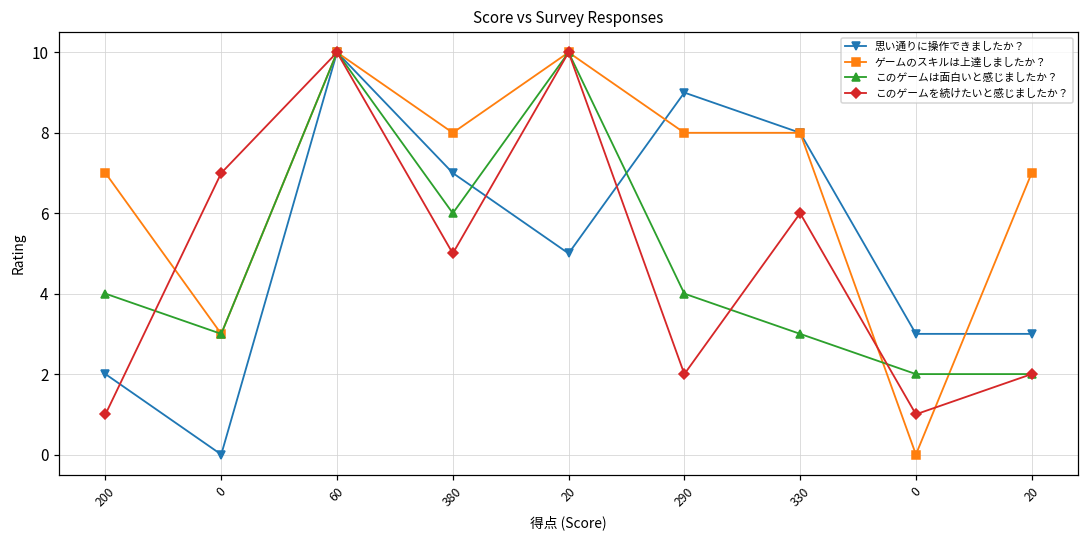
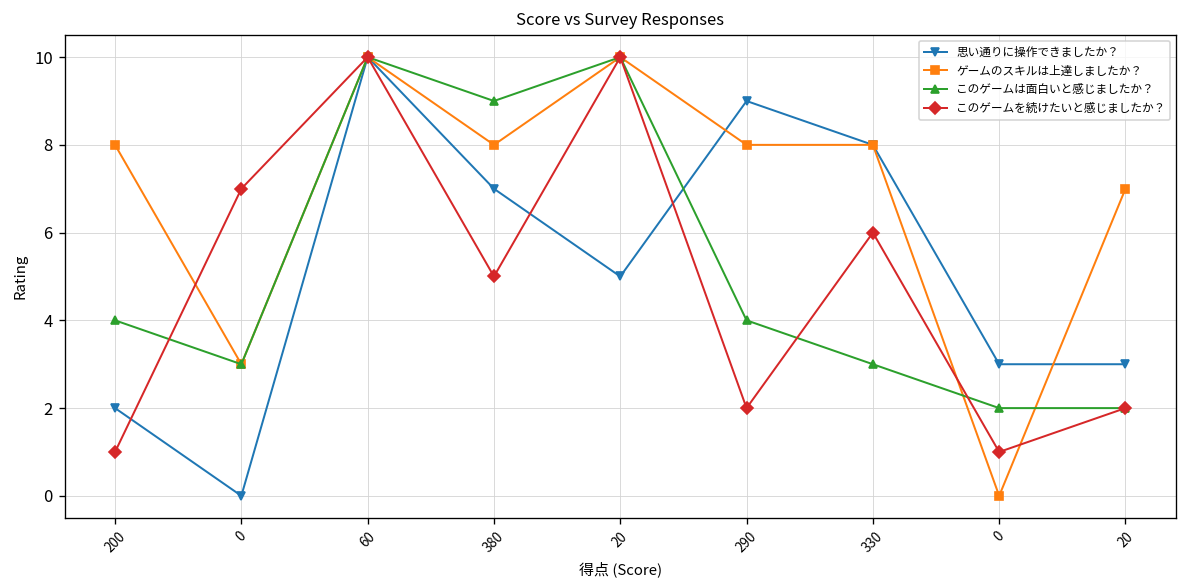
  {
    "思い通りに操作できましたか？": {
      "200": 2,
      "380": 7,
      "290": 9
    },
    "ゲームのスキルは上達しましたか？": {
-     "200": 7,
+     "200": 8,
      "380": 8,
      "290": 8
    },
    "このゲームは面白いと感じましたか？": {
      "200": 4,
-     "380": 6,
+     "380": 9,
      "290": 4,
      "330": 3
    },
    "このゲームを続けたいと感じましたか？": {
      "200": 1,
      "380": 5,
      "290": 2,
      "330": 6
    }
  }
